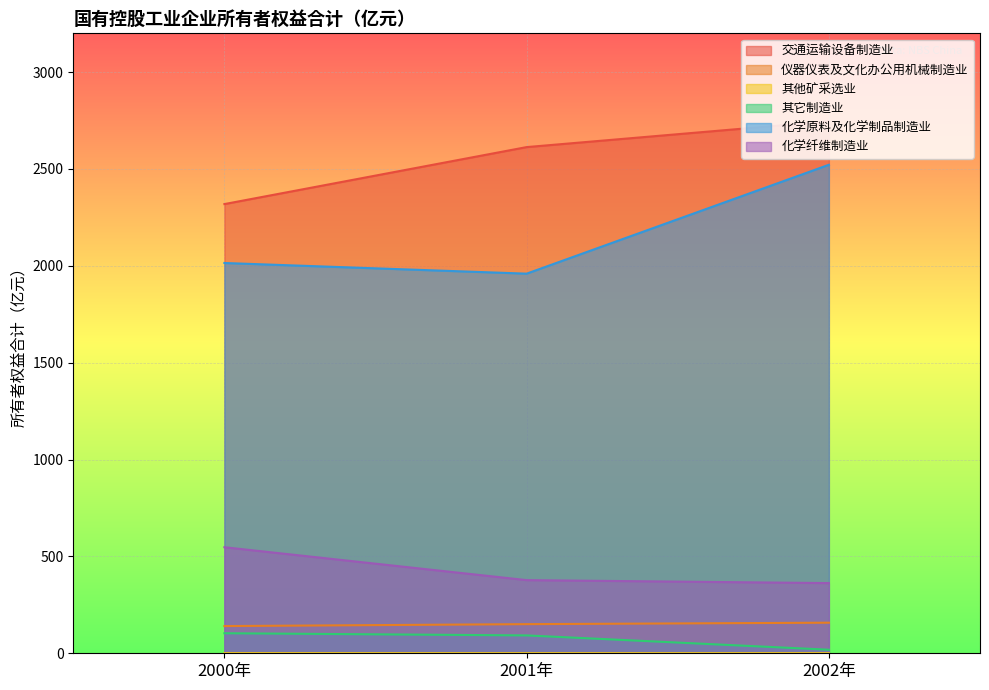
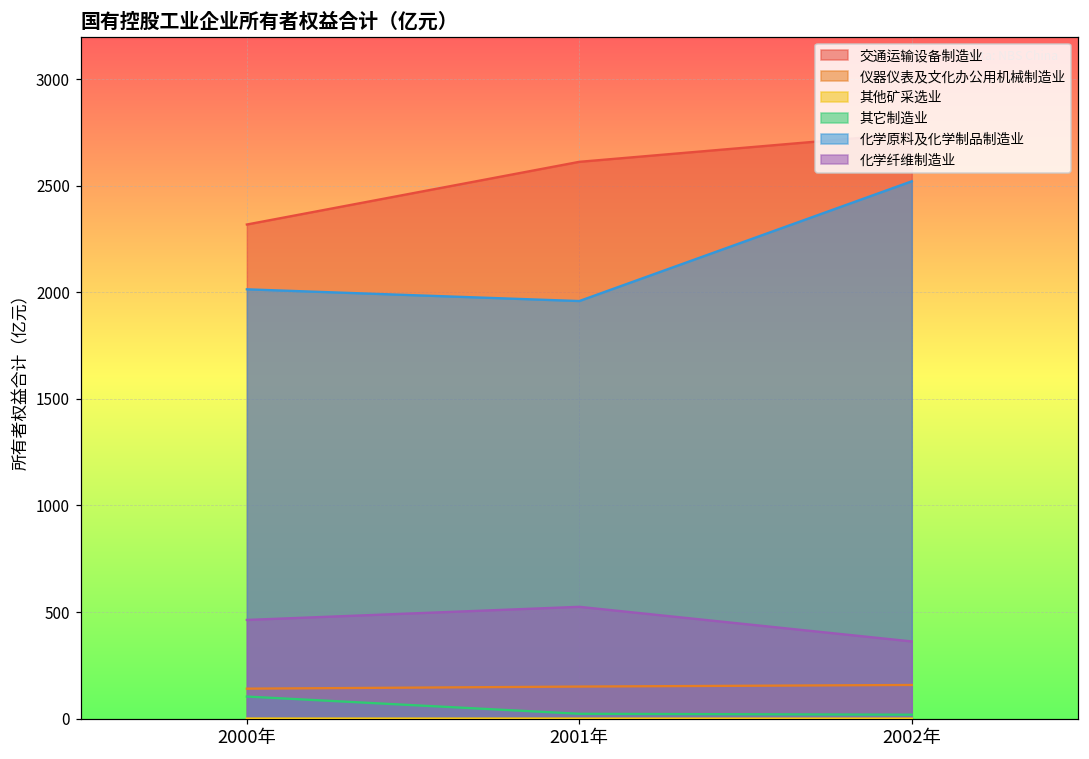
  {
    "其他矿采选业": {
      "2000年": 0,
      "2001年": 0,
      "2002年": 0
    },
    "其它制造业": {
      "2000年": 100,
-     "2001年": 90,
+     "2001年": 20,
      "2002年": 20
    },
    "化学原料及化学制品制造业": {
      "2000年": 2010,
      "2001年": 1960,
      "2002年": 2520
    },
    "化学纤维制造业": {
-     "2000年": 550,
-     "2001年": 380,
+     "2000年": 460,
+     "2001年": 520,
      "2002年": 360
    }
  }
